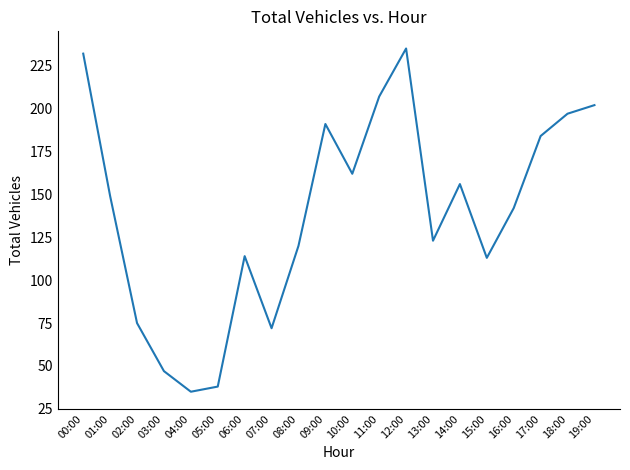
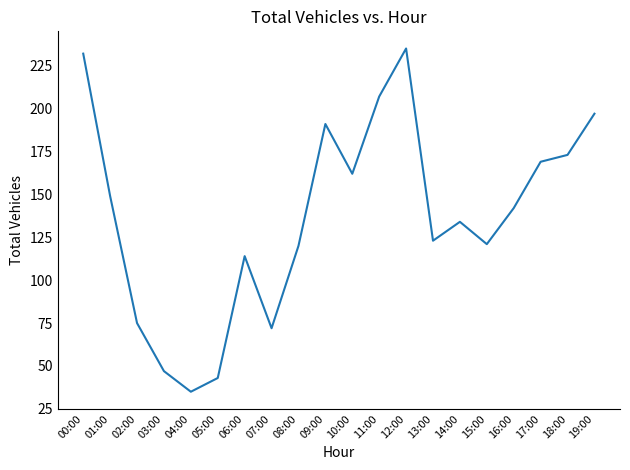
  {
    "00:00": 232,
    "01:00": 149,
    "02:00": 75,
    "03:00": 47,
    "04:00": 35,
-   "05:00": 38,
+   "05:00": 43,
    "06:00": 114,
    "07:00": 72,
    "08:00": 120,
    "09:00": 191,
    "10:00": 162,
    "11:00": 207,
    "12:00": 235,
    "13:00": 123,
-   "14:00": 156,
-   "15:00": 113,
+   "14:00": 134,
+   "15:00": 121,
    "16:00": 142,
-   "17:00": 184,
-   "18:00": 197,
-   "19:00": 202
+   "17:00": 169,
+   "18:00": 173,
+   "19:00": 197
  }
